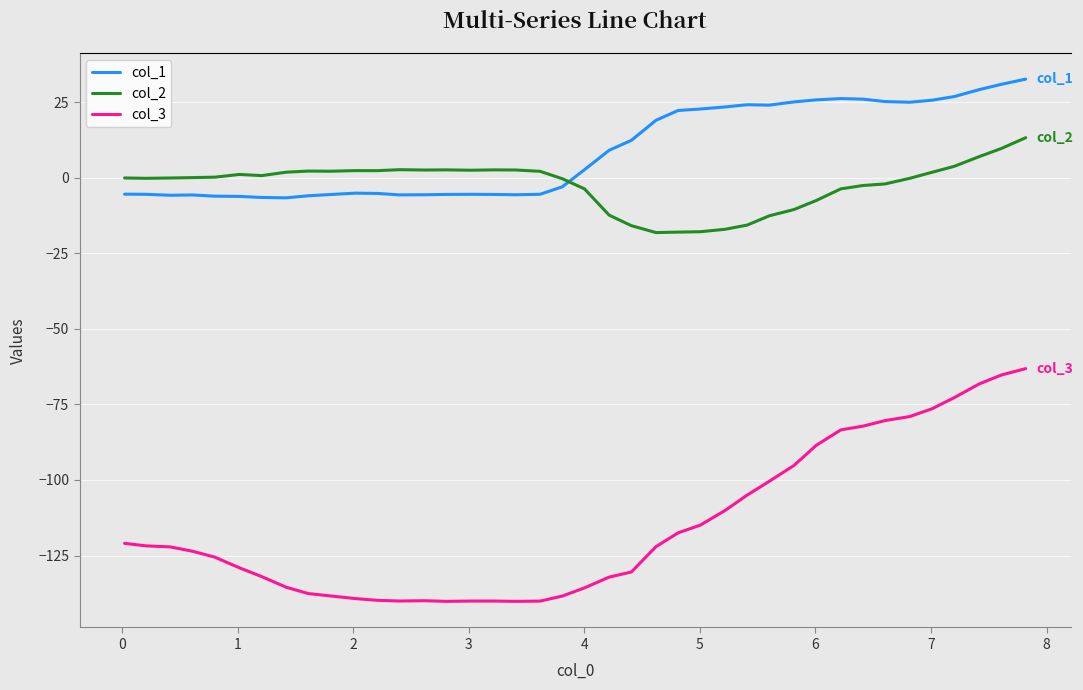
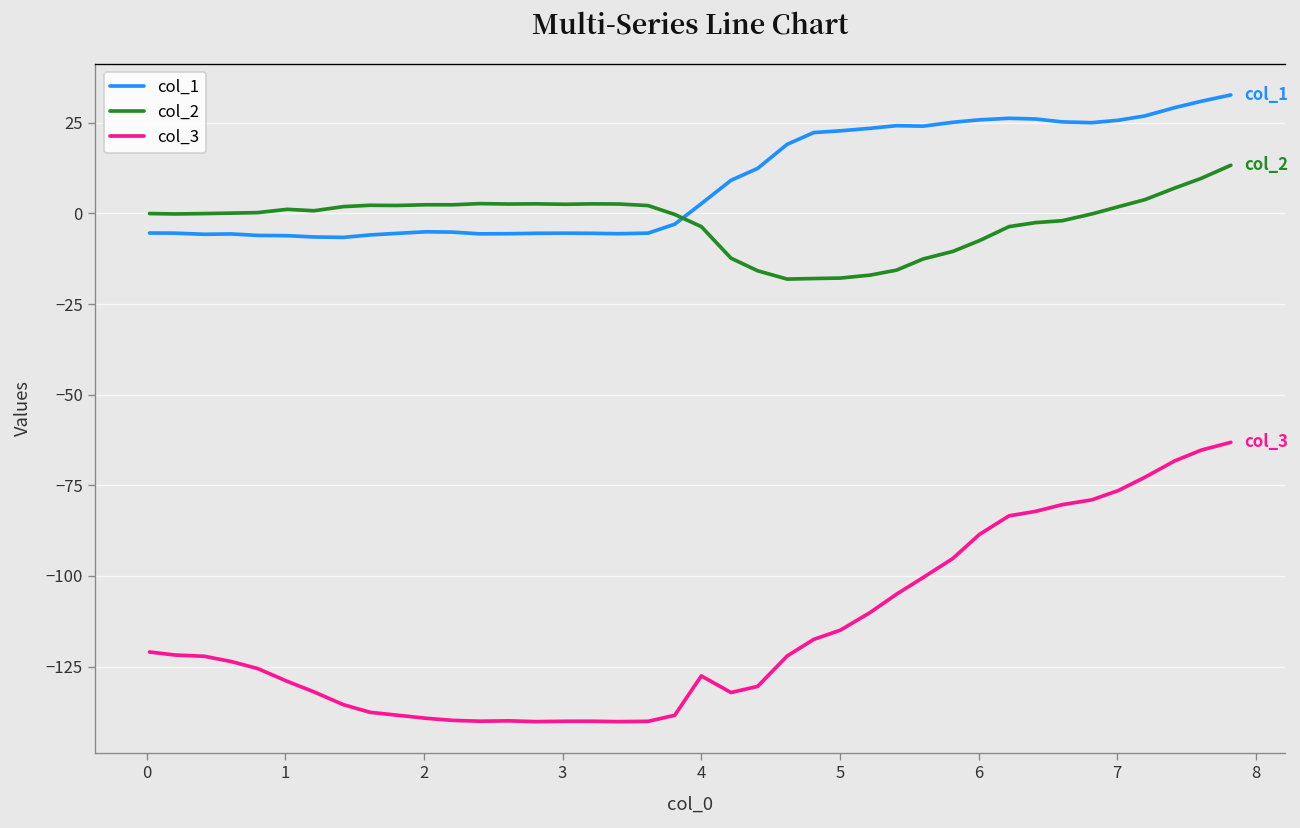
  {
    "col_1": {
      "4": 3
    },
    "col_2": {
      "4": -4
    },
    "col_3": {
-     "4": -136
+     "4": -128
    }
  }
